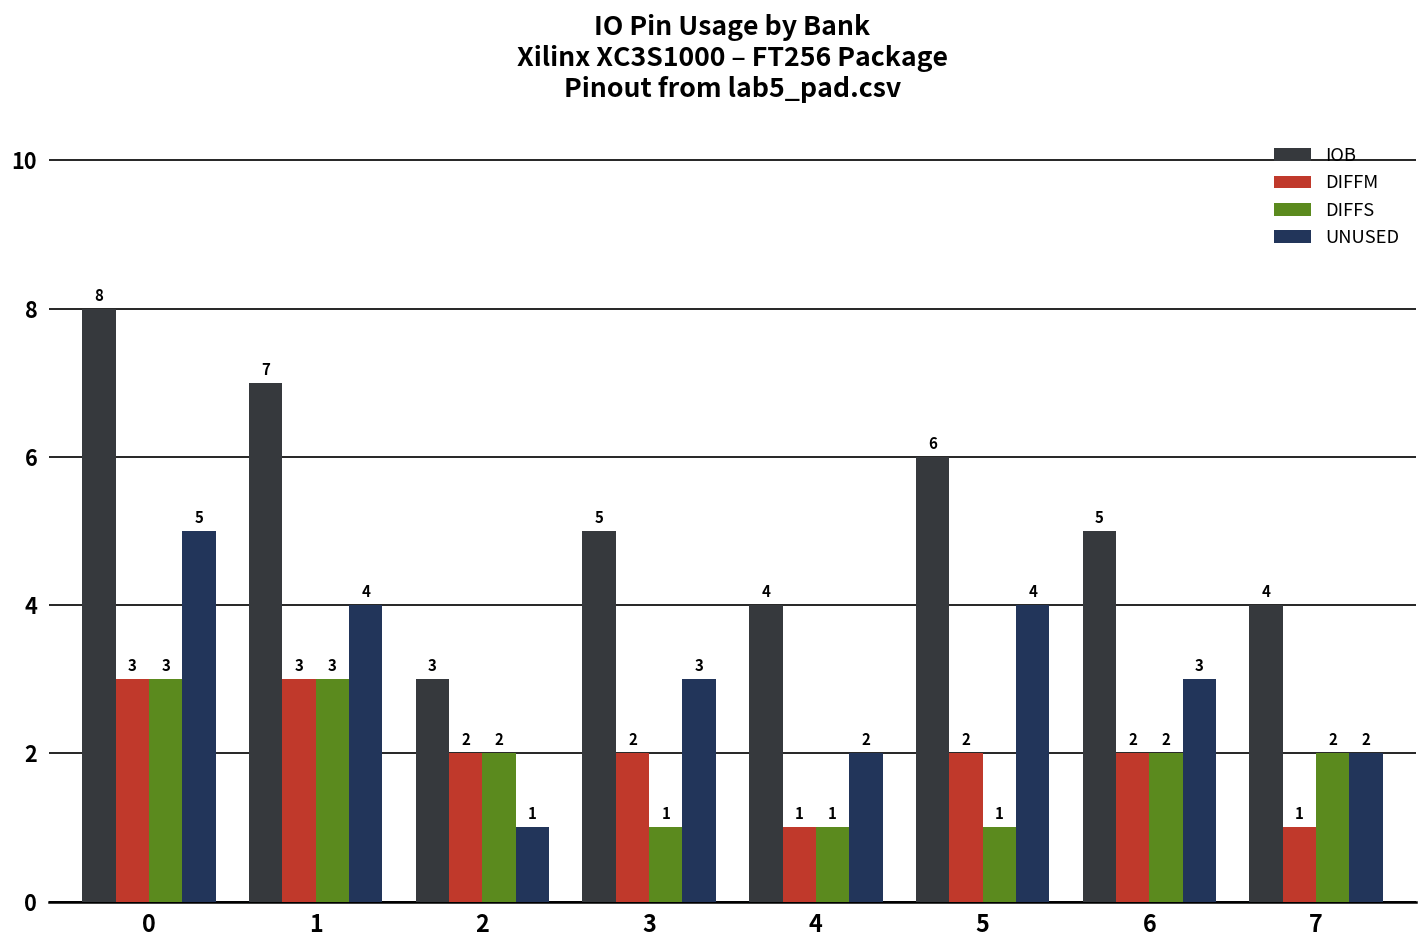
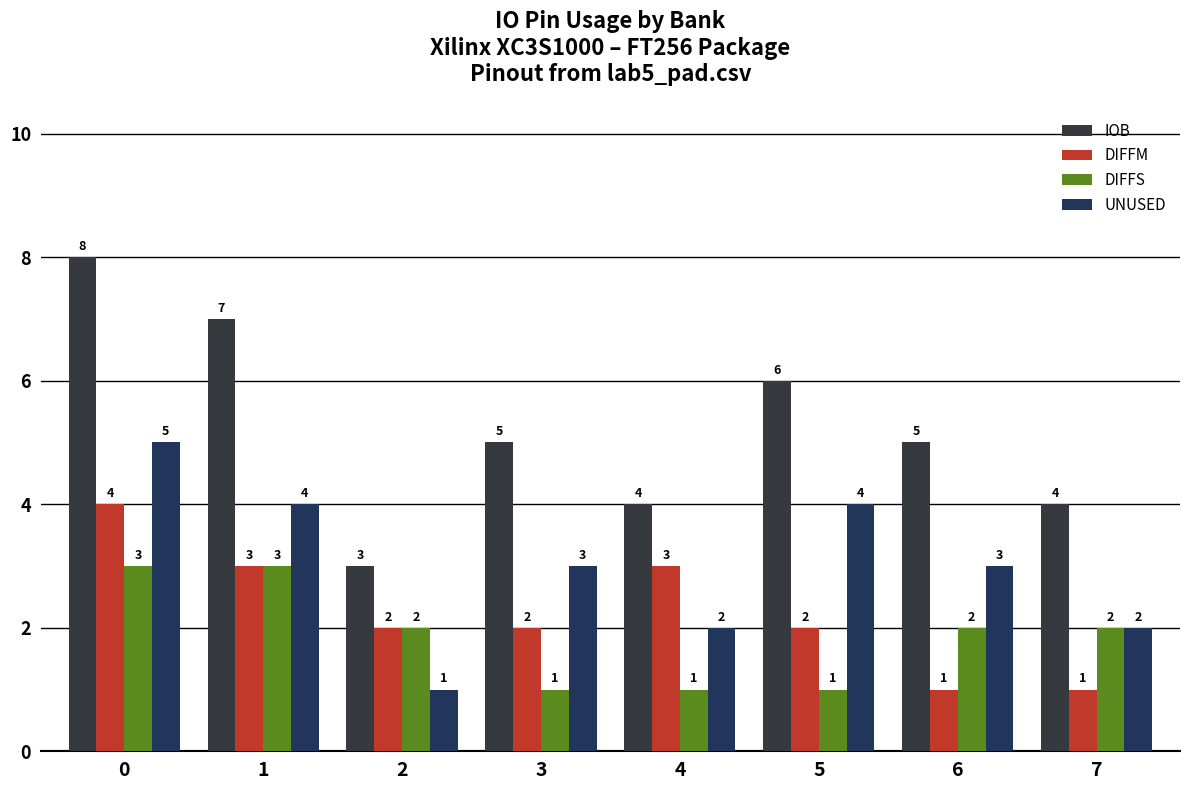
  {
    "DIFFM": {
-     "0": 3,
+     "0": 4,
      "1": 3,
      "2": 2,
      "3": 2,
-     "4": 1,
+     "4": 3,
      "5": 2,
-     "6": 2,
+     "6": 1,
      "7": 1
    },
    "DIFFS": {
      "0": 3,
      "1": 3,
      "2": 2,
      "3": 1,
      "4": 1,
      "5": 1,
      "6": 2,
      "7": 2
    }
  }
